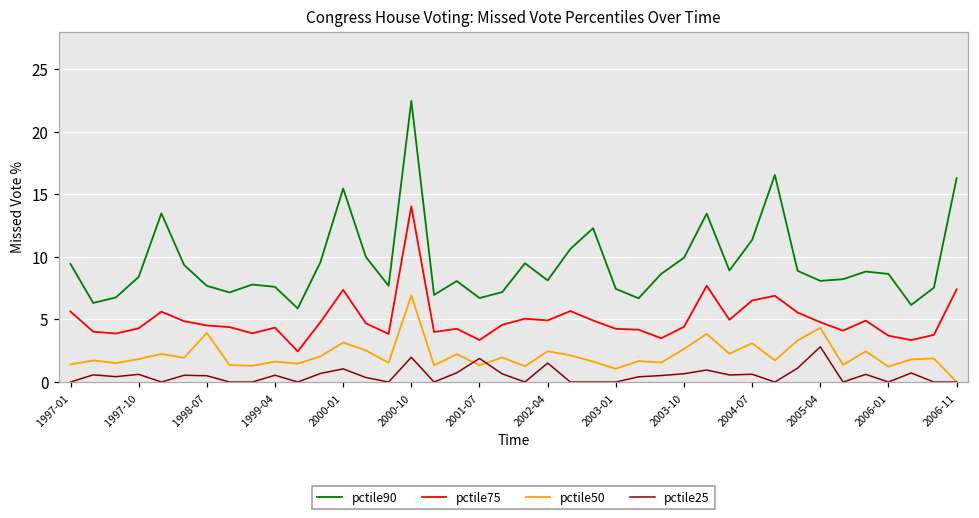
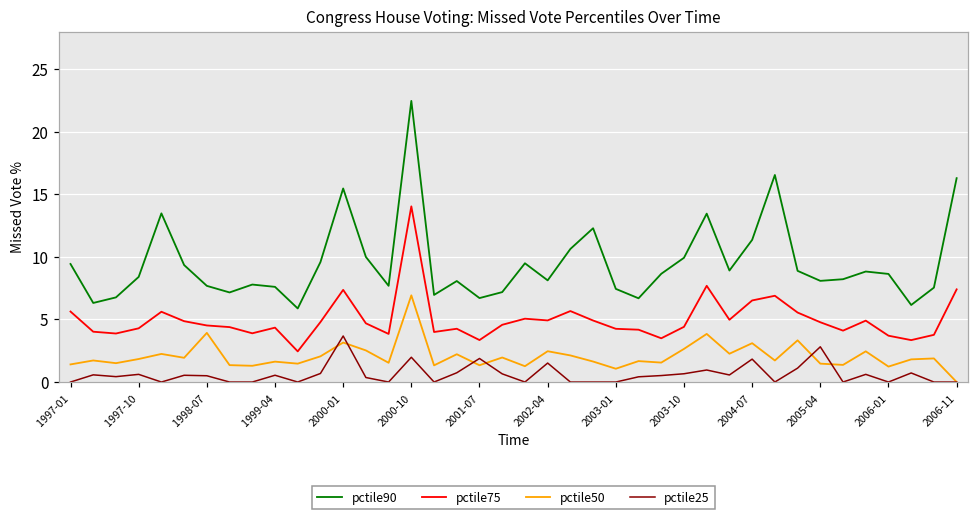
  {
    "pctile90": {
      "1997-01": 9.4,
      "1997-10": 8.4,
      "1998-07": 7.7,
      "1999-04": 7.6,
      "2000-01": 15.5,
      "2000-10": 22.5,
      "2001-07": 6.7,
      "2002-04": 8.1,
      "2003-01": 7.4,
      "2003-10": 9.9,
      "2004-07": 11.4,
      "2005-04": 8.1,
      "2006-01": 8.6,
      "2006-11": 16.3
    },
    "pctile75": {
      "1997-01": 5.6,
      "1997-10": 4.3,
      "1998-07": 4.5,
      "1999-04": 4.3,
      "2000-01": 7.4,
      "2000-10": 14.0,
      "2001-07": 3.4,
      "2002-04": 4.9,
      "2003-01": 4.3,
      "2003-10": 4.4,
      "2004-07": 6.5,
      "2005-04": 4.8,
      "2006-01": 3.7,
      "2006-11": 7.4
    },
    "pctile50": {
      "1997-01": 1.4,
      "1997-10": 1.8,
      "1998-07": 3.9,
      "1999-04": 1.6,
      "2000-01": 3.2,
      "2000-10": 6.9,
      "2001-07": 1.3,
      "2002-04": 2.5,
      "2003-01": 1.1,
      "2003-10": 2.6,
      "2004-07": 3.1,
-     "2005-04": 4.3,
+     "2005-04": 1.5,
      "2006-01": 1.2
    },
    "pctile25": {
      "1997-01": 0.0,
      "1997-10": 0.6,
      "1998-07": 0.5,
      "1999-04": 0.5,
-     "2000-01": 1.1,
+     "2000-01": 3.7,
      "2000-10": 2.0,
      "2001-07": 1.9,
      "2002-04": 1.5,
      "2003-01": 0.0,
      "2003-10": 0.7,
-     "2004-07": 0.6,
+     "2004-07": 1.8,
      "2005-04": 2.8,
      "2006-01": 0.0
    }
  }
